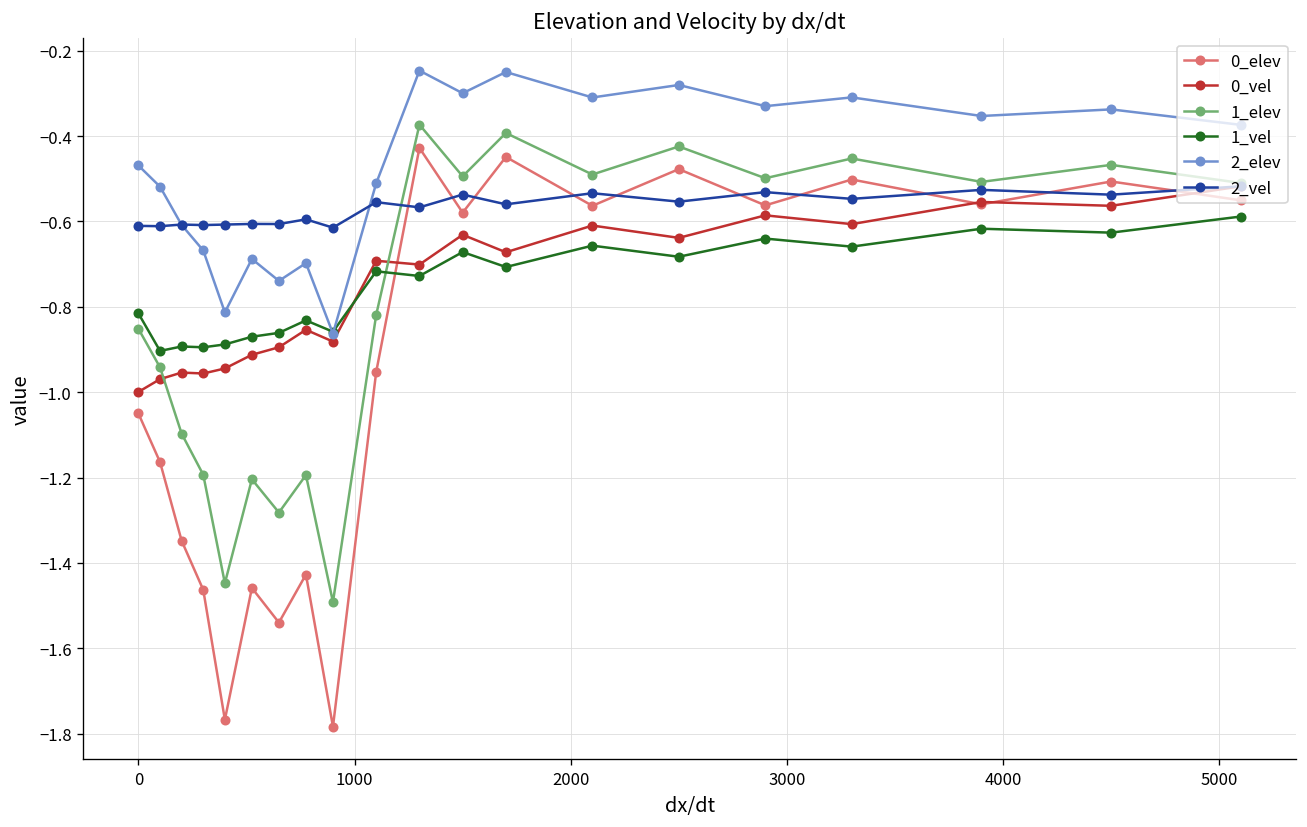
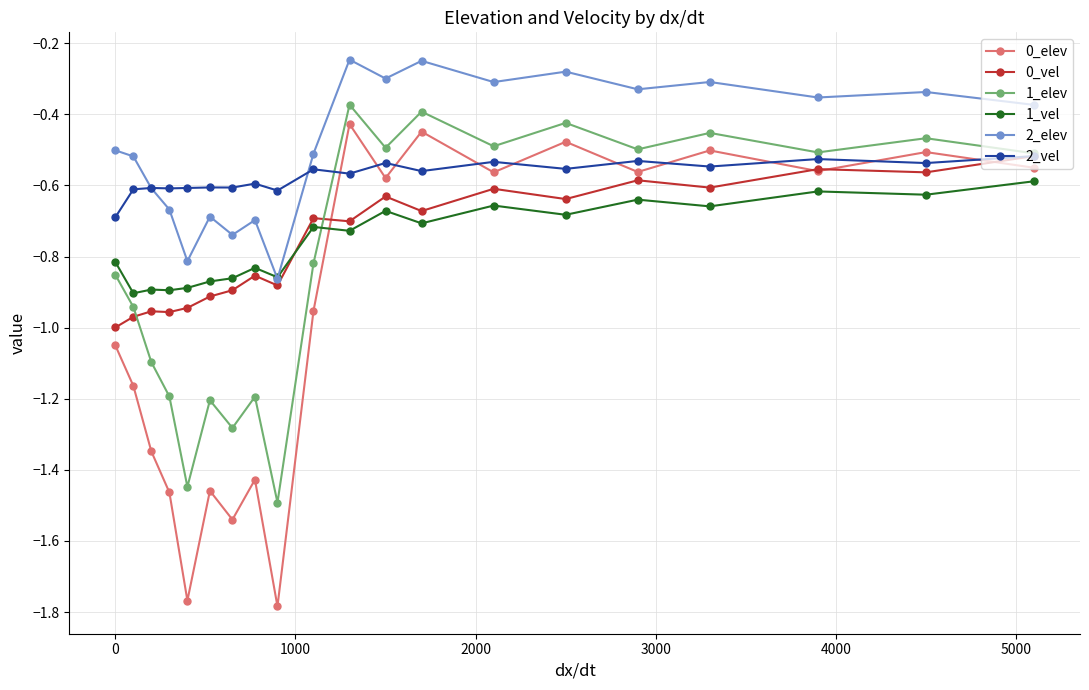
  {
    "0_elev": {
      "0": -1.05
    },
    "0_vel": {
      "0": -1.00
    },
    "1_elev": {
      "0": -0.85
    },
    "1_vel": {
      "0": -0.82
    },
    "2_elev": {
-     "0": -0.47
+     "0": -0.50
    },
    "2_vel": {
-     "0": -0.61
+     "0": -0.69
    }
  }
